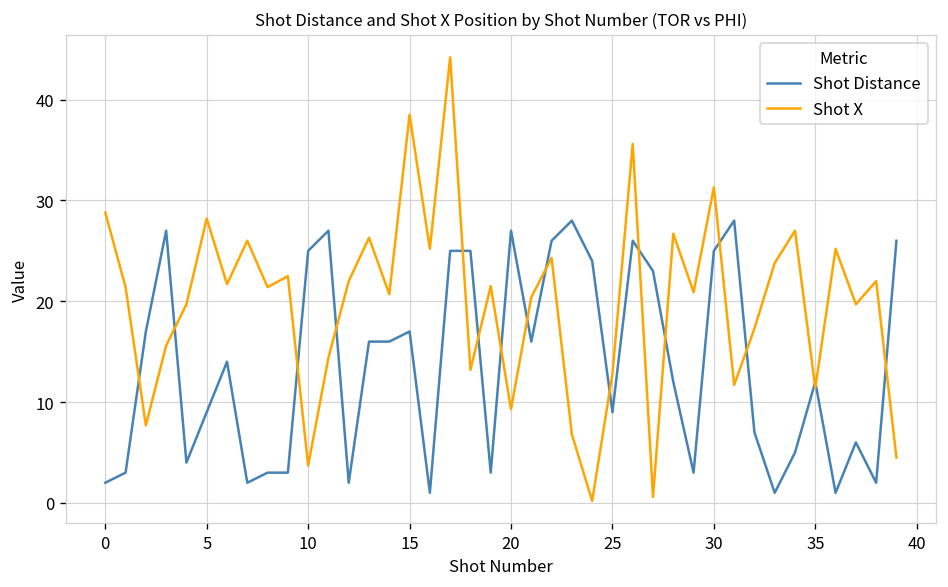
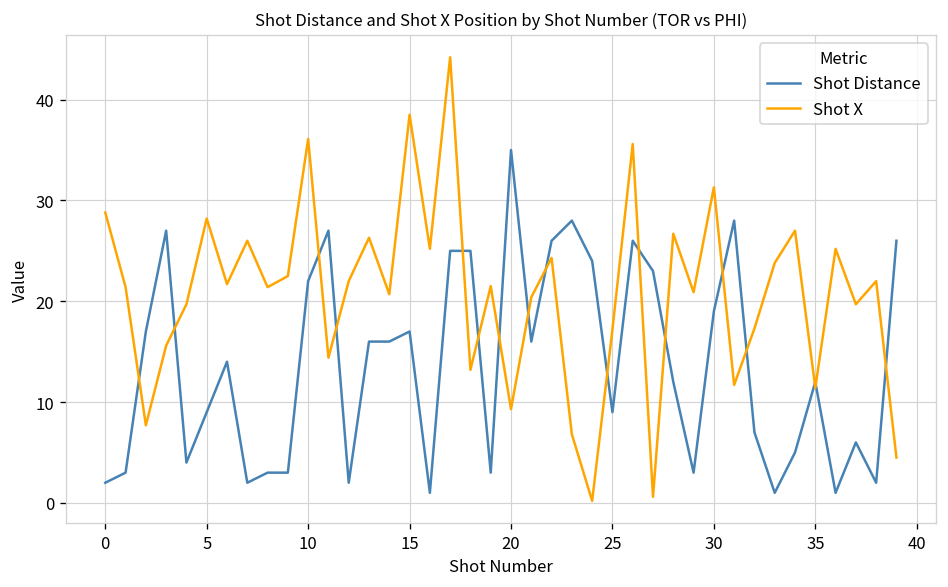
  {
    "Shot Distance": {
      "0": 2,
      "5": 9,
-     "10": 25,
+     "10": 22,
      "15": 17,
-     "20": 27,
+     "20": 35,
      "25": 9,
-     "30": 25,
+     "30": 19,
      "35": 12
    },
    "Shot X": {
      "0": 29,
      "5": 28,
-     "10": 4,
+     "10": 36,
      "15": 39,
      "20": 9,
-     "25": 13,
+     "25": 17,
      "30": 31,
      "35": 11
    }
  }
